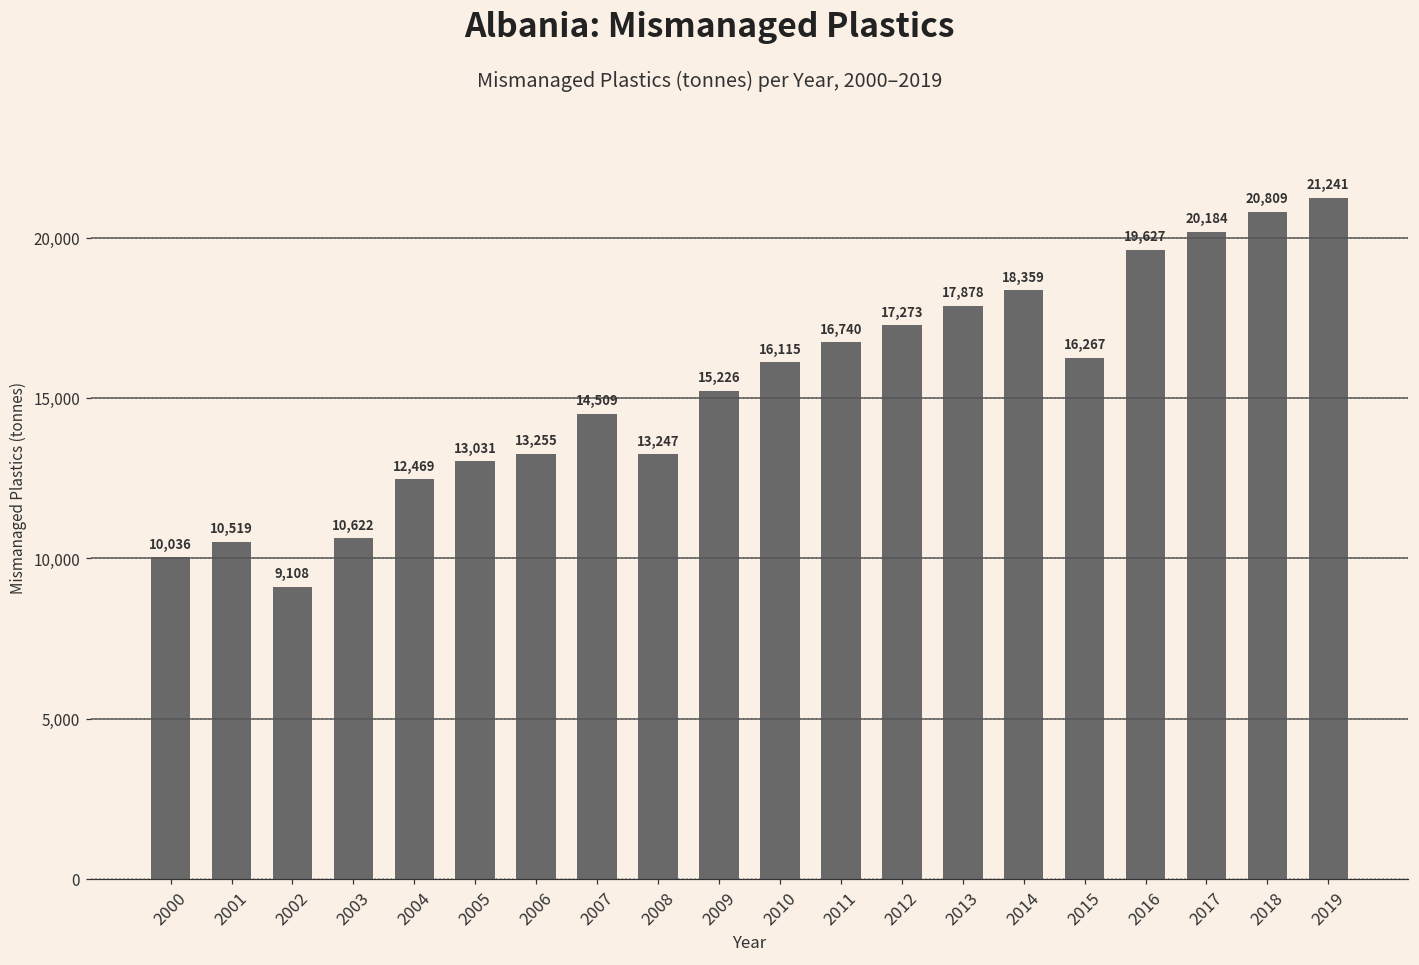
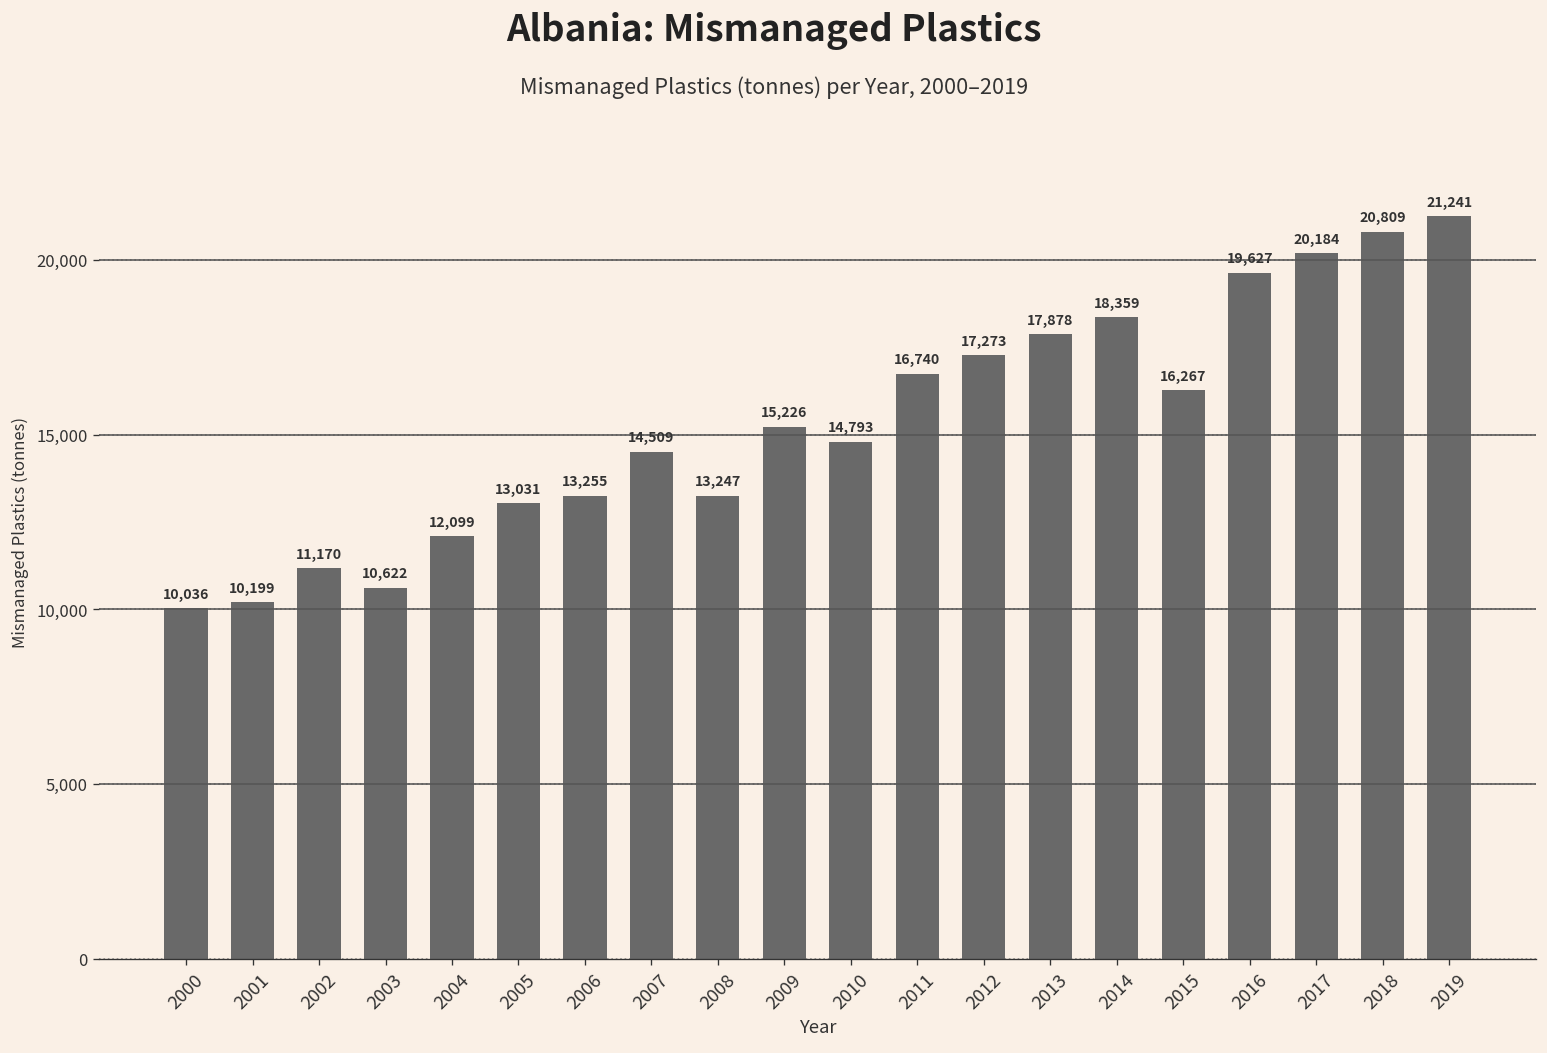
  {
    "2000": "10,036",
-   "2001": "10,519",
-   "2002": "9,108",
+   "2001": "10,199",
+   "2002": "11,170",
    "2003": "10,622",
-   "2004": "12,469",
+   "2004": "12,099",
    "2005": "13,031",
    "2006": "13,255",
    "2007": "14,509",
    "2008": "13,247",
    "2009": "15,226",
-   "2010": "16,115",
+   "2010": "14,793",
    "2011": "16,740",
    "2012": "17,273",
    "2013": "17,878",
    "2014": "18,359",
    "2015": "16,267",
    "2016": "19,627",
    "2017": "20,184",
    "2018": "20,809",
    "2019": "21,241"
  }
